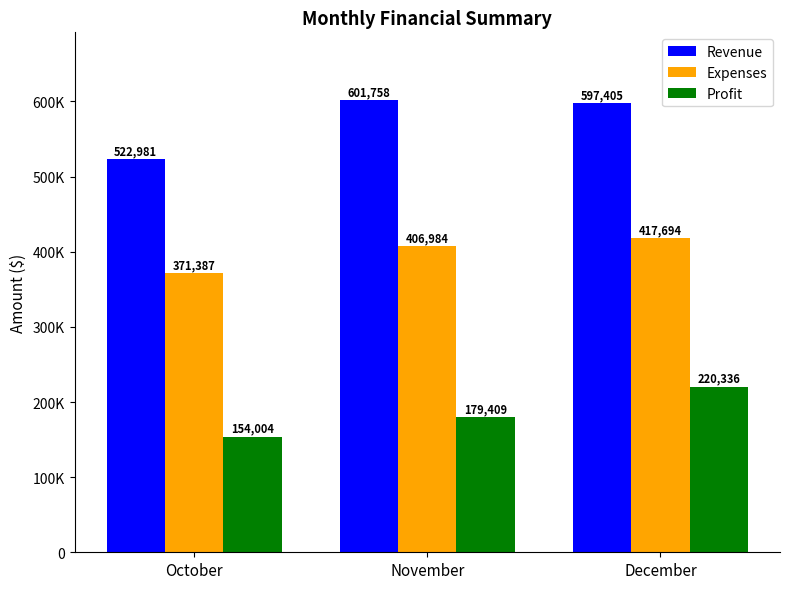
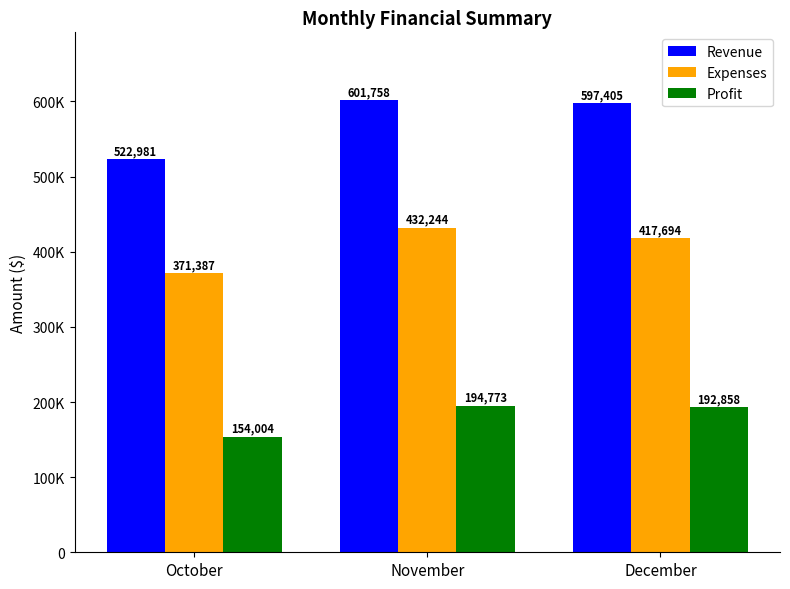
  {
    "Revenue": {
      "October": "522,981",
      "November": "601,758",
      "December": "597,405"
    },
    "Expenses": {
      "October": "371,387",
-     "November": "406,984",
+     "November": "432,244",
      "December": "417,694"
    },
    "Profit": {
      "October": "154,004",
-     "November": "179,409",
-     "December": "220,336"
+     "November": "194,773",
+     "December": "192,858"
    }
  }
